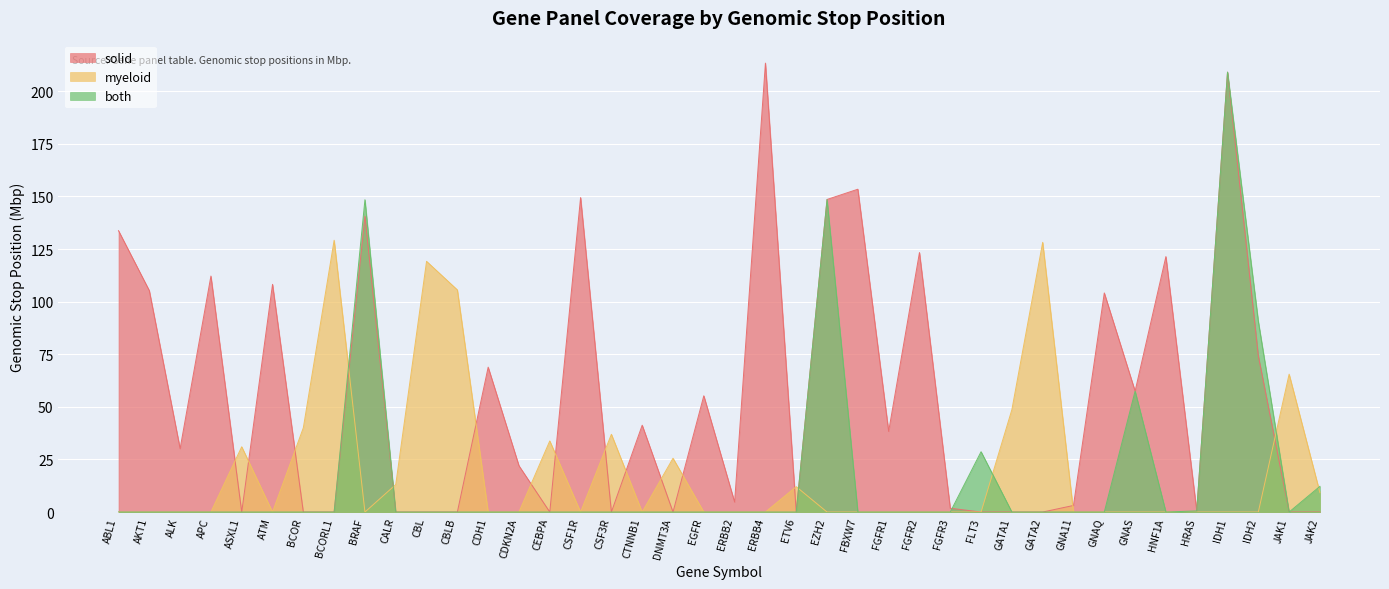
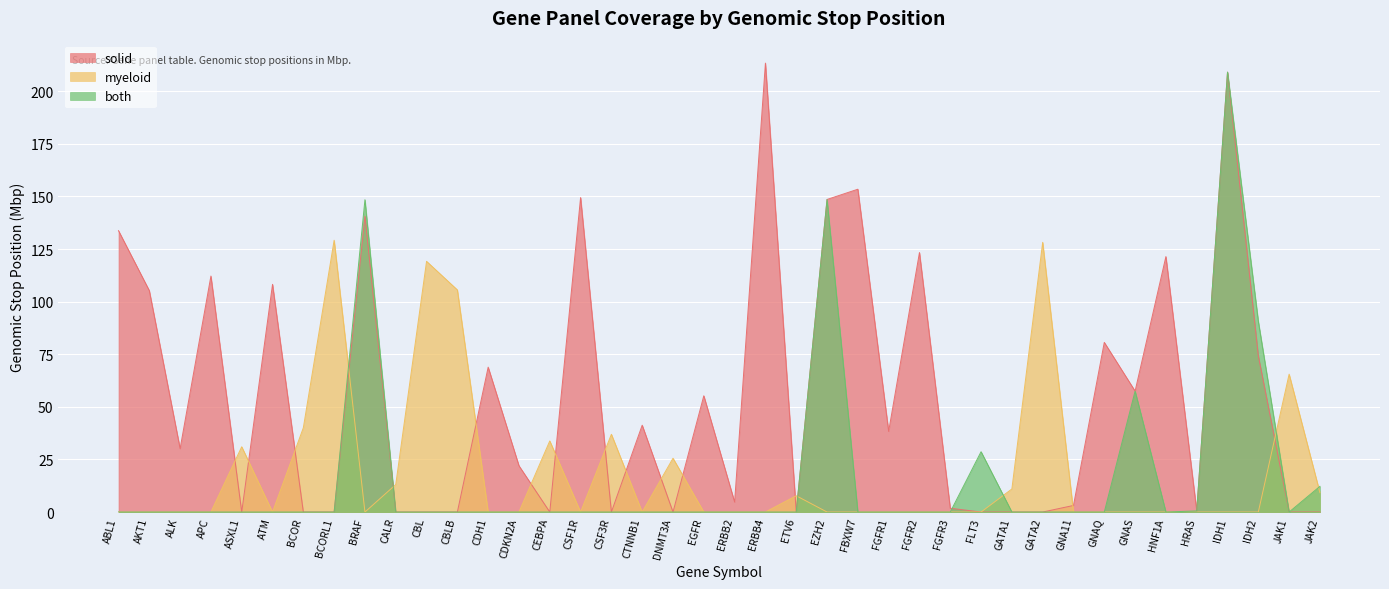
  {
    "solid": {
      "ABL1": 134,
      "AKT1": 105,
      "ALK": 30,
      "APC": 112,
      "ATM": 108,
      "BRAF": 141,
      "CDH1": 69,
      "CDKN2A": 22,
      "CSF1R": 149,
      "CTNNB1": 41,
      "EGFR": 55,
      "ERBB2": 5,
      "ERBB4": 213,
      "FBXW7": 153,
      "FGFR1": 38,
      "FGFR2": 123,
      "FGFR3": 2,
      "GNA11": 3,
-     "GNAQ": 104,
+     "GNAQ": 81,
      "HNF1A": 121,
      "IDH2": 74,
      "JAK2": 0
    },
    "myeloid": {
      "ASXL1": 31,
      "BCOR": 40,
      "BCORL1": 129,
      "BRAF": 0,
      "CALR": 13,
      "CBL": 119,
      "CBLB": 106,
      "CEBPA": 34,
      "CSF3R": 37,
      "DNMT3A": 26,
-     "ETV6": 12,
+     "ETV6": 8,
      "EZH2": 0,
-     "GATA1": 49,
+     "GATA1": 11,
      "GATA2": 128,
      "GNAS": 0,
      "IDH1": 0,
      "IDH2": 0,
      "JAK1": 66,
      "JAK2": 9
    },
    "both": {
      "BRAF": 148,
      "FLT3": 29,
      "IDH2": 91,
      "JAK2": 12
    }
  }
